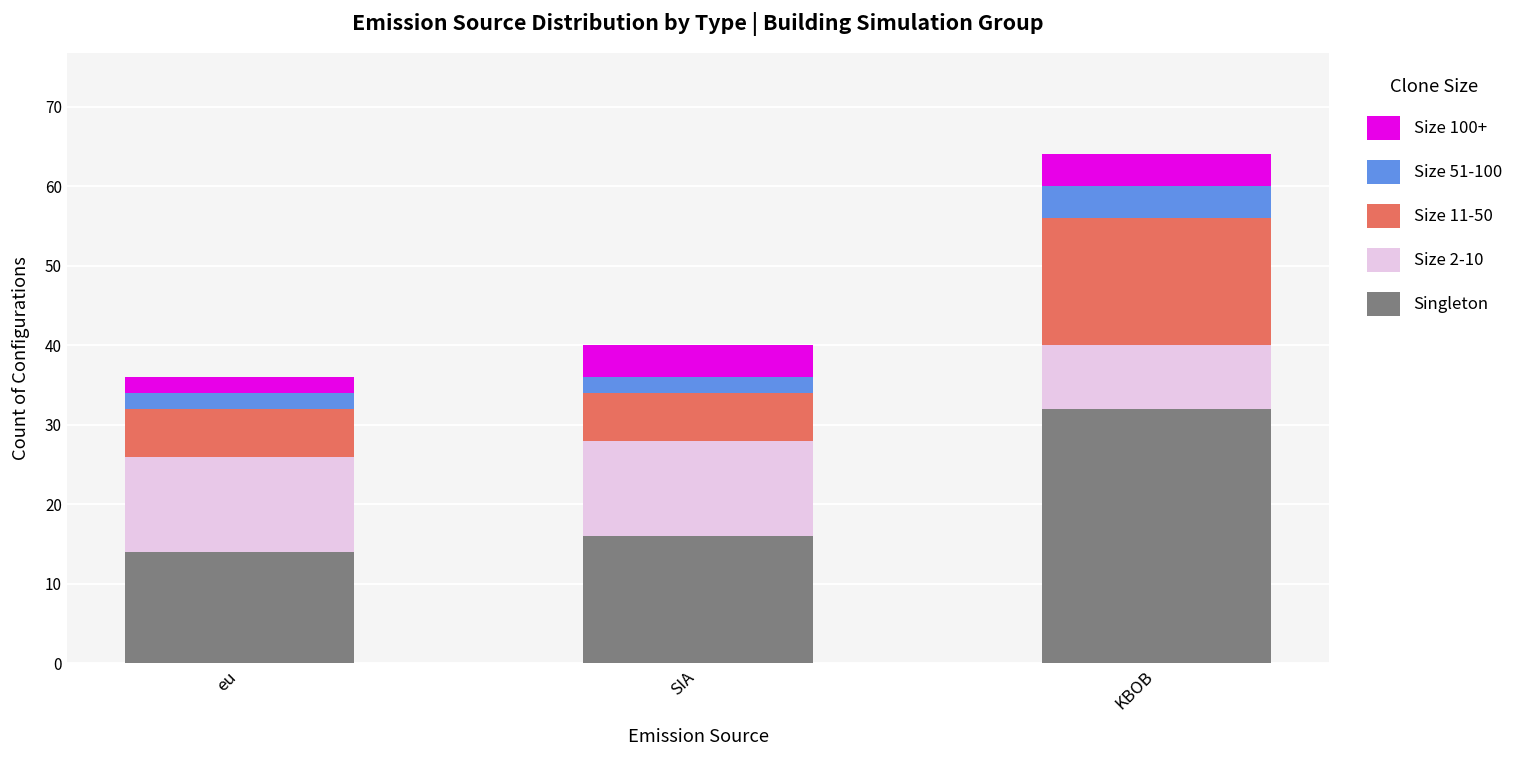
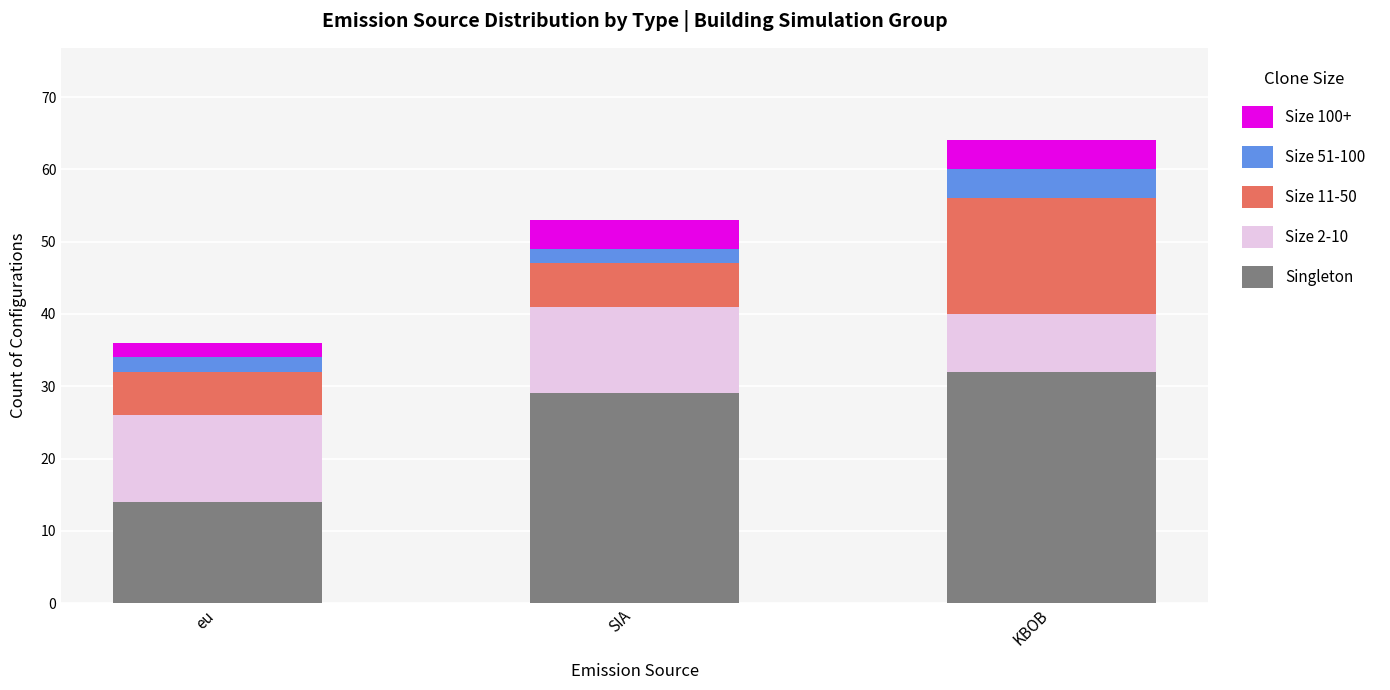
  {
    "Singleton": {
      "eu": 14,
-     "SIA": 16,
+     "SIA": 29,
      "KBOB": 32
    },
    "Size 2-10": {
      "eu": 12,
      "SIA": 12,
      "KBOB": 8
    },
    "Size 11-50": {
      "eu": 6,
      "SIA": 6,
      "KBOB": 16
    },
    "Size 51-100": {
      "eu": 2,
      "SIA": 2,
      "KBOB": 4
    },
    "Size 100+": {
      "eu": 2,
      "SIA": 4,
      "KBOB": 4
    }
  }
